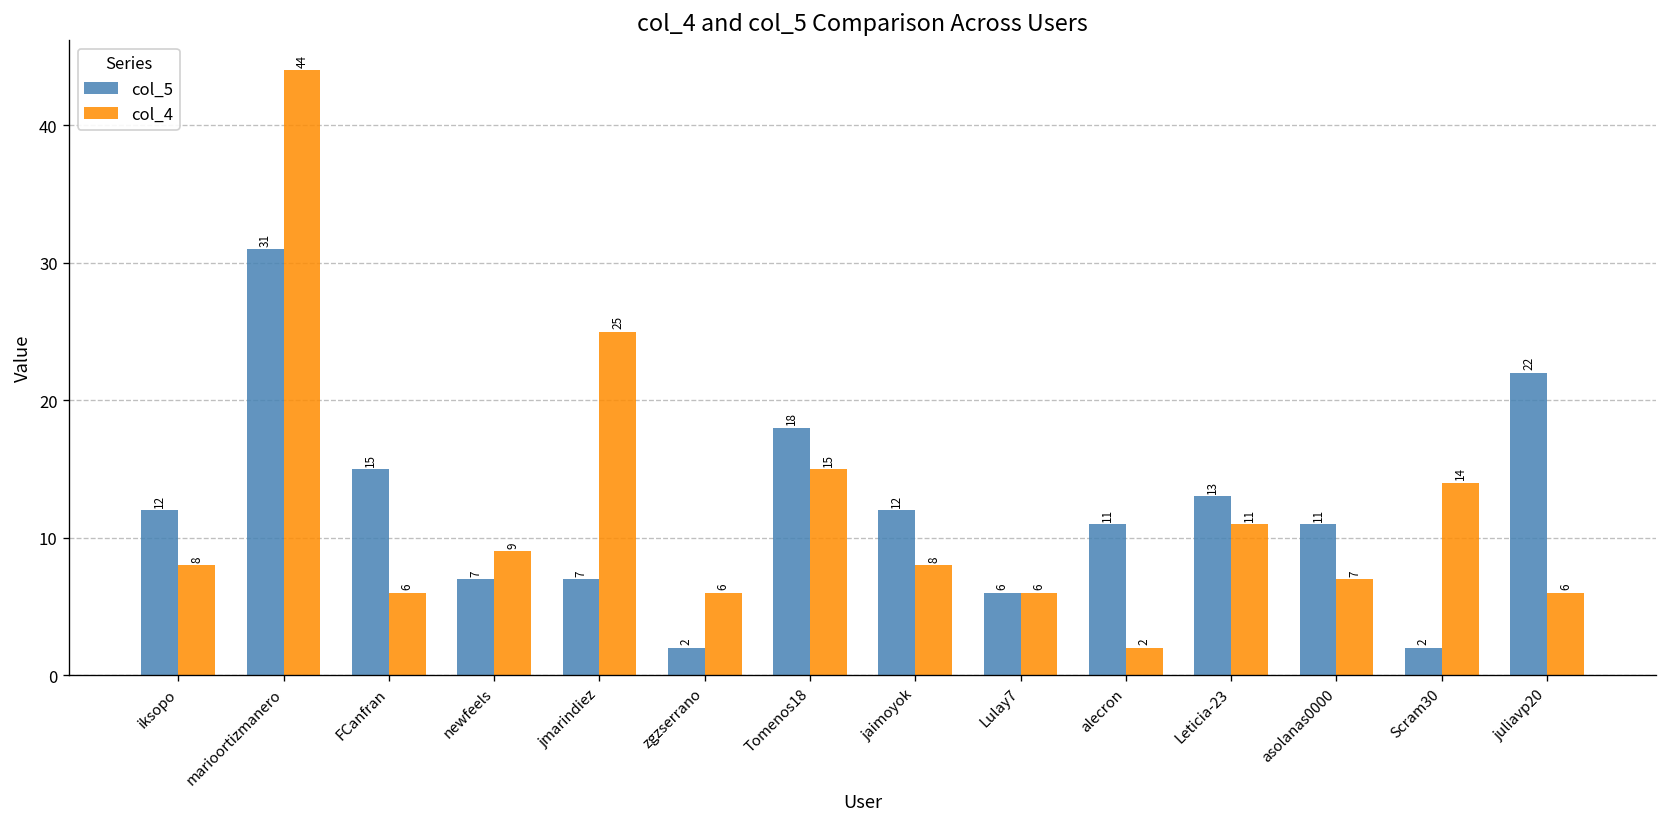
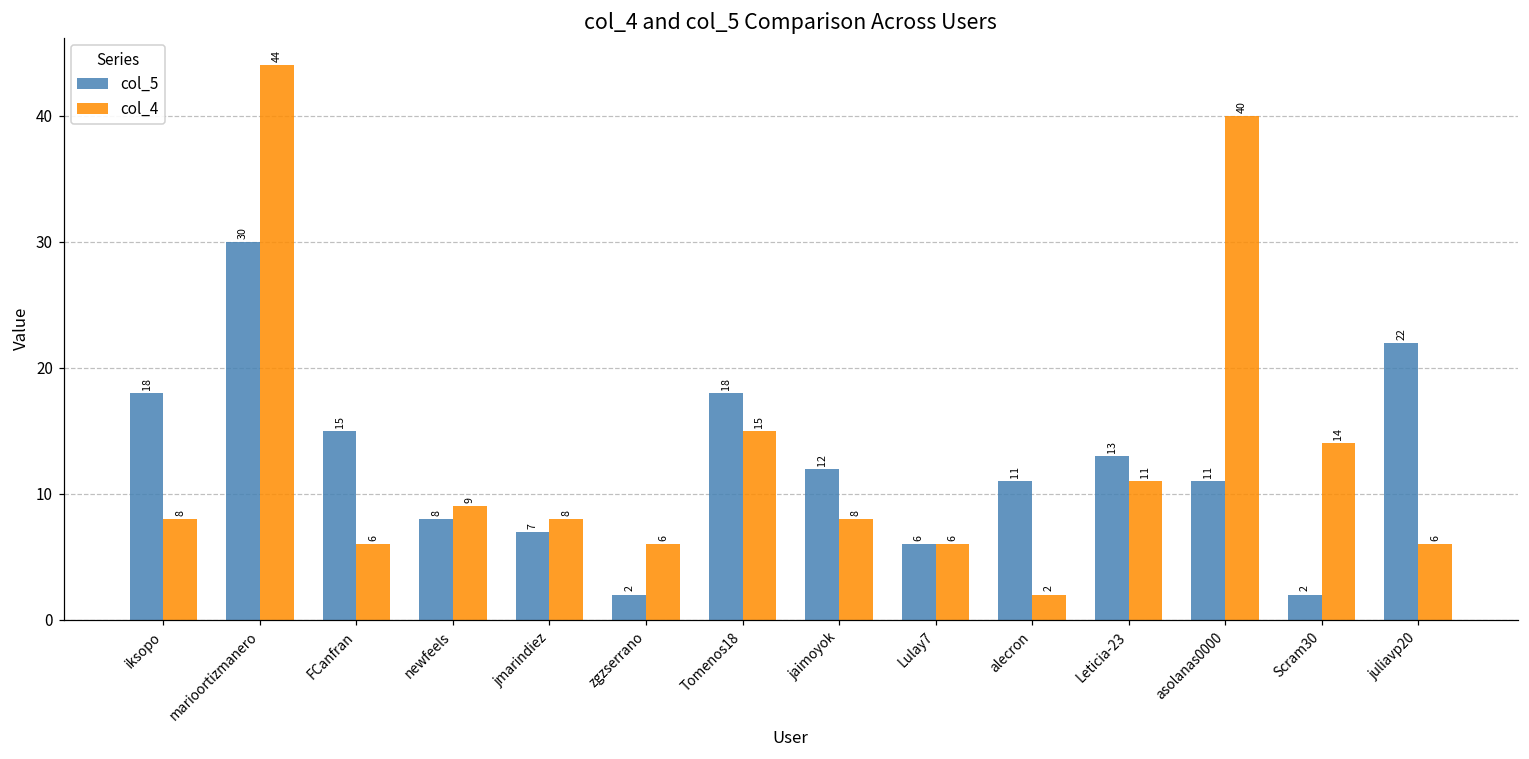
  {
    "col_5": {
-     "iksopo": 12,
-     "marioortizmanero": 31,
+     "iksopo": 18,
+     "marioortizmanero": 30,
      "FCanfran": 15,
-     "newfeels": 7,
+     "newfeels": 8,
      "jmarindiez": 7,
      "zgzserrano": 2,
      "Tomenos18": 18,
      "jaimoyok": 12,
      "Lulay7": 6,
      "alecron": 11,
      "Leticia-23": 13,
      "asolanas0000": 11,
      "Scram30": 2,
      "juliavp20": 22
    },
    "col_4": {
      "iksopo": 8,
      "marioortizmanero": 44,
      "FCanfran": 6,
      "newfeels": 9,
-     "jmarindiez": 25,
+     "jmarindiez": 8,
      "zgzserrano": 6,
      "Tomenos18": 15,
      "jaimoyok": 8,
      "Lulay7": 6,
      "alecron": 2,
      "Leticia-23": 11,
-     "asolanas0000": 7,
+     "asolanas0000": 40,
      "Scram30": 14,
      "juliavp20": 6
    }
  }
